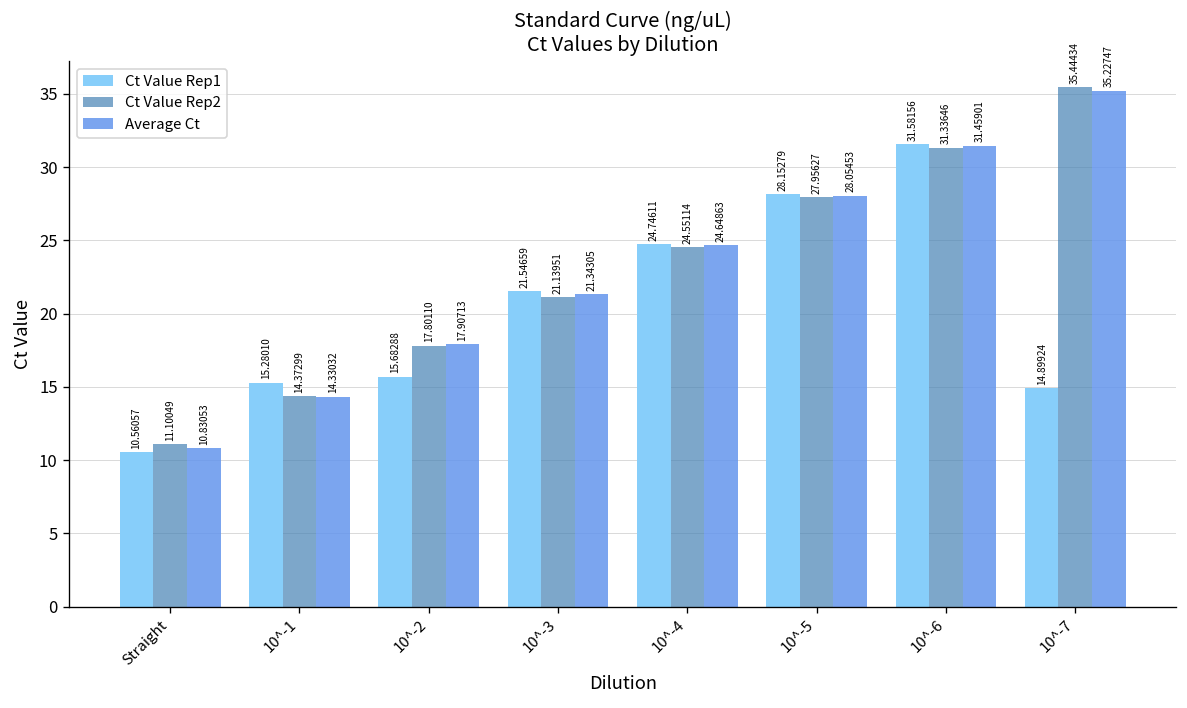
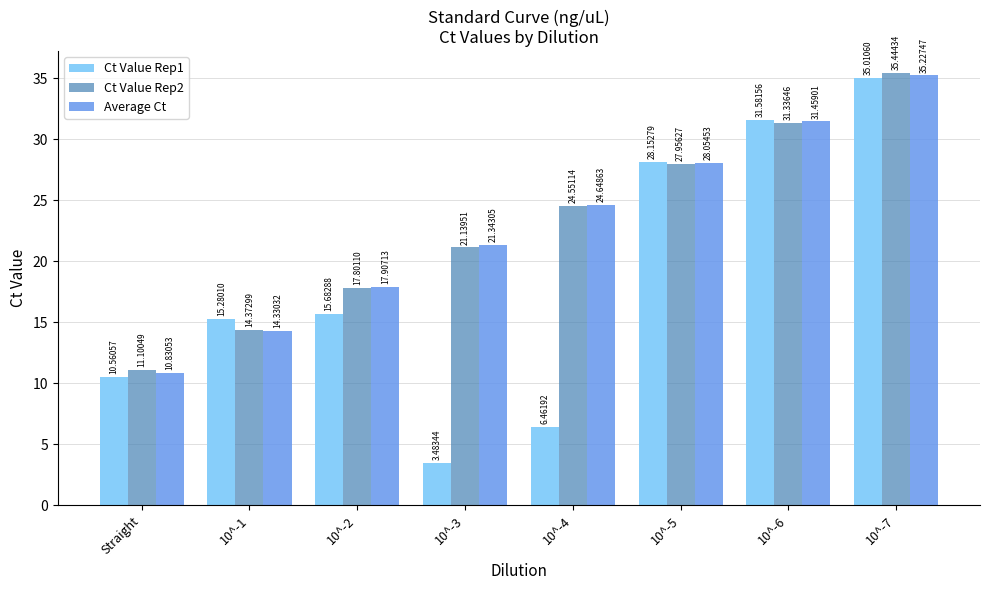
  {
    "Ct Value Rep1": {
      "Straight": 10.56057,
      "10^-1": 15.28010,
      "10^-2": 15.68288,
-     "10^-3": 21.54659,
-     "10^-4": 24.74611,
+     "10^-3": 3.48344,
+     "10^-4": 6.46192,
      "10^-5": 28.15279,
      "10^-6": 31.58156,
-     "10^-7": 14.89924
+     "10^-7": 35.01060
    }
  }
